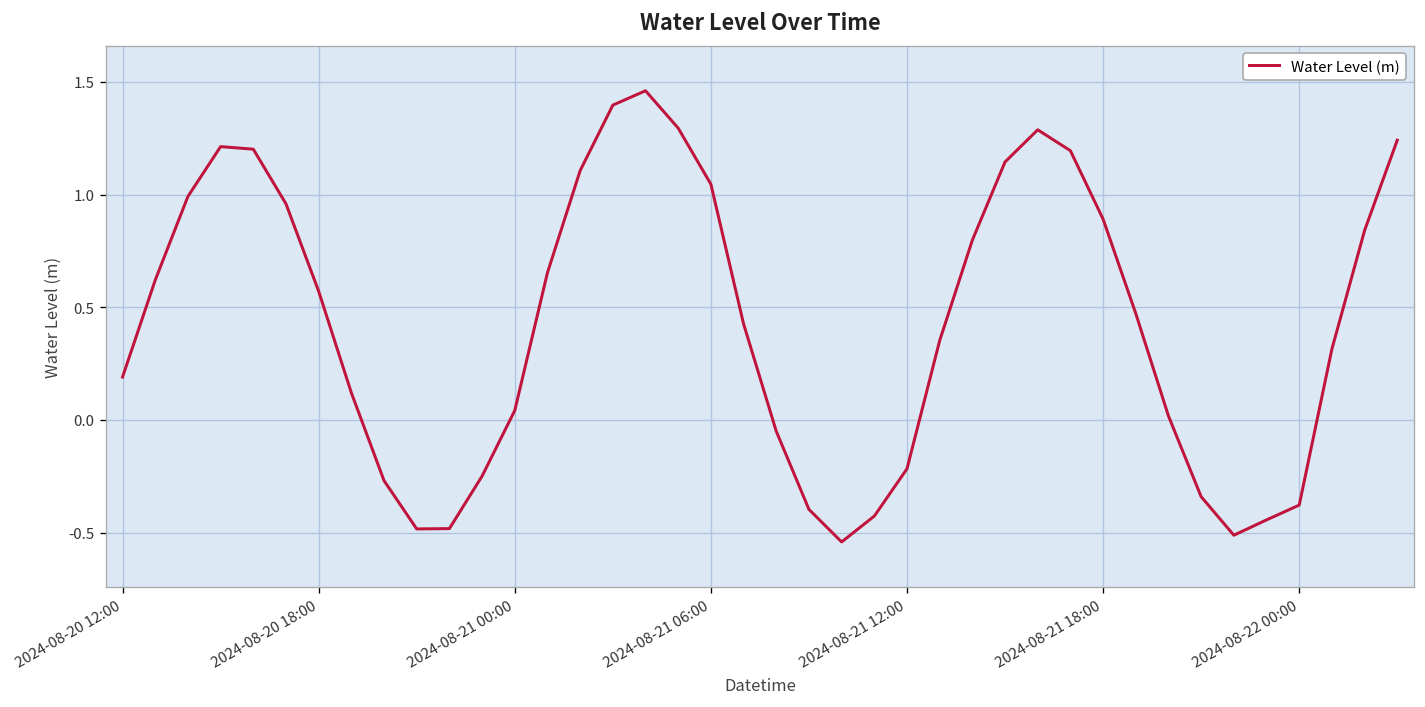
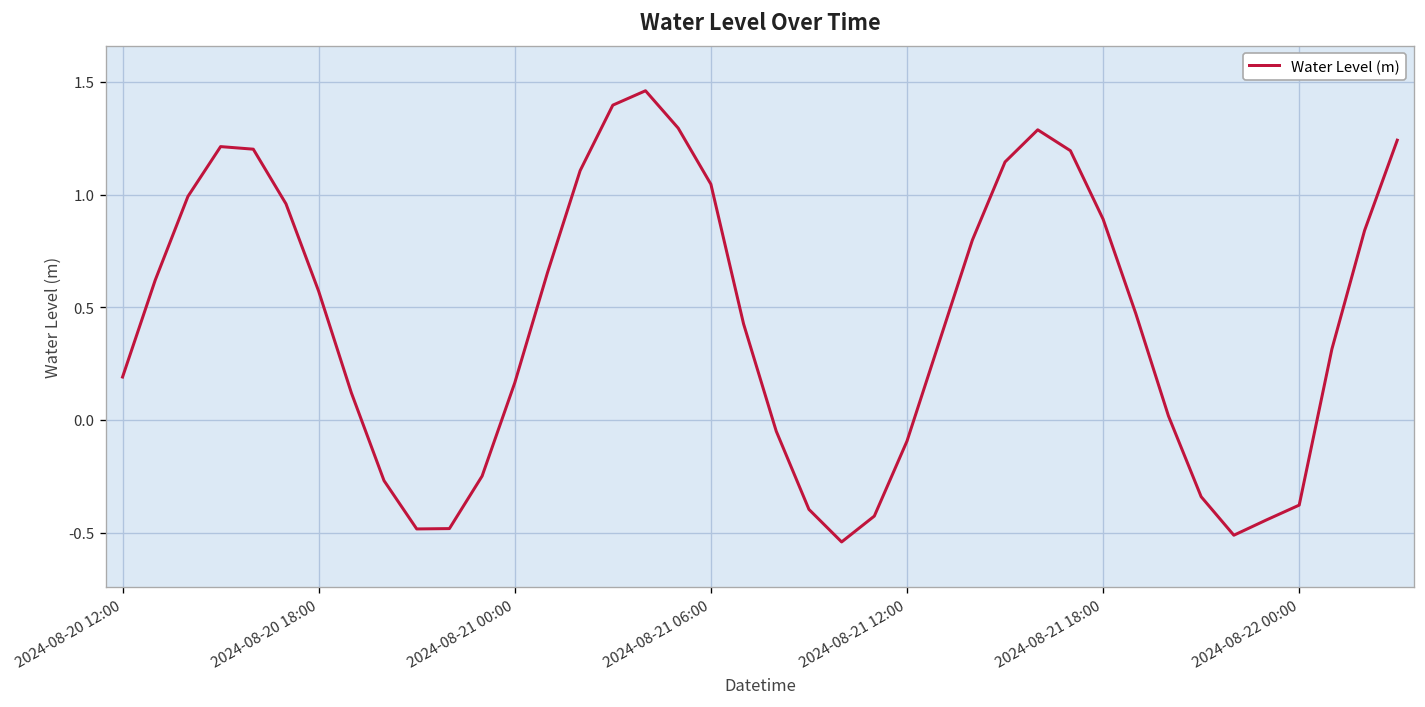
  {
    "2024-08-20 12:00": 0.19,
    "2024-08-20 18:00": 0.57,
-   "2024-08-21 00:00": 0.04,
+   "2024-08-21 00:00": 0.17,
    "2024-08-21 06:00": 1.05,
-   "2024-08-21 12:00": -0.22,
+   "2024-08-21 12:00": -0.09,
    "2024-08-21 18:00": 0.89,
    "2024-08-22 00:00": -0.38
  }
